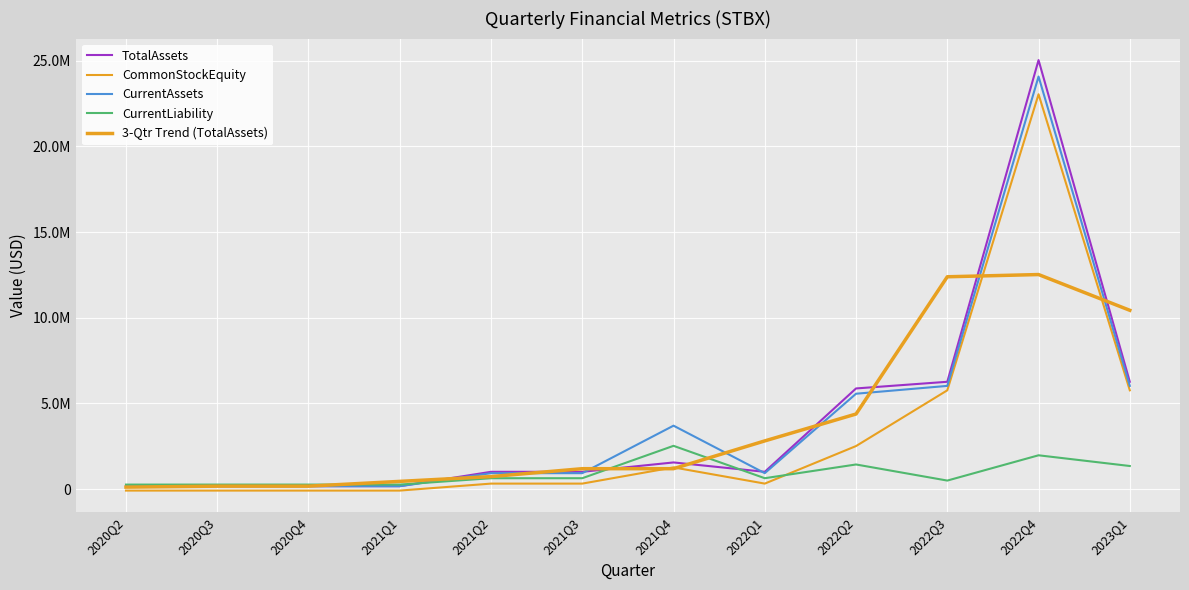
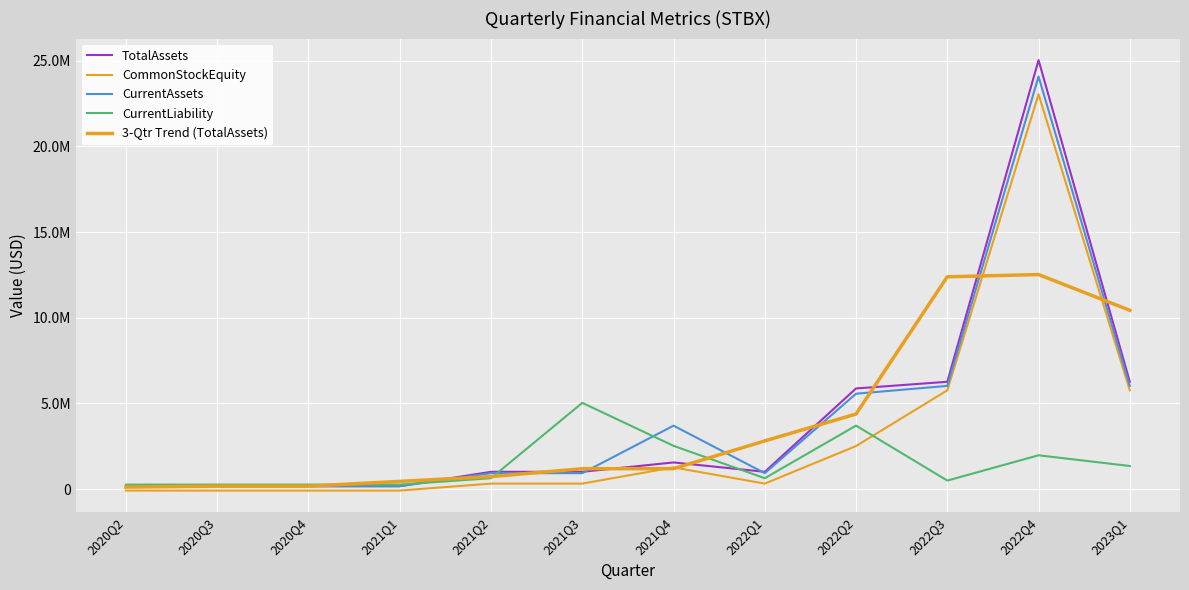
  {
    "TotalAssets": {
      "2021Q4": 1600000,
      "2022Q2": 5900000,
      "2022Q3": 6300000,
      "2022Q4": 25000000,
      "2023Q1": 6300000
    },
    "CurrentAssets": {
      "2021Q4": 3700000,
      "2022Q2": 5600000,
      "2022Q3": 6000000,
      "2022Q4": 24100000,
      "2023Q1": 6000000
    },
    "CurrentLiability": {
-     "2021Q3": 600000,
+     "2021Q3": 5000000,
      "2021Q4": 2500000,
      "2022Q1": 600000,
-     "2022Q2": 1400000,
+     "2022Q2": 3700000,
      "2022Q3": 500000,
      "2022Q4": 2000000,
      "2023Q1": 1300000
    }
  }
